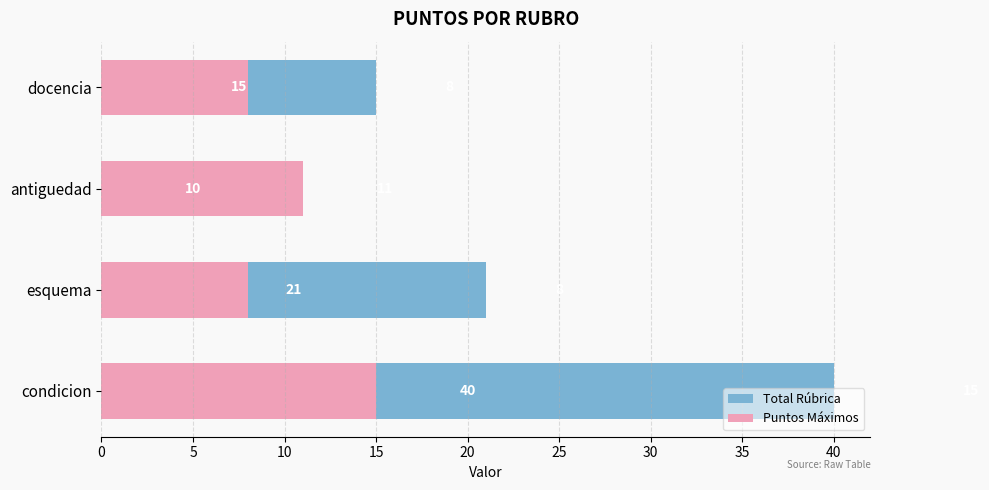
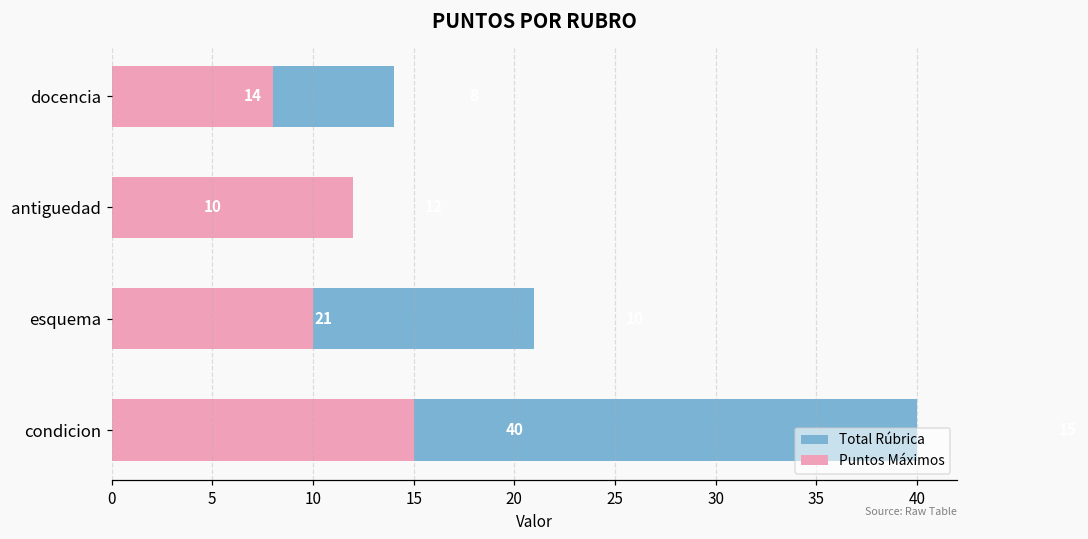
  {
    "Total Rúbrica": {
-     "docencia": 15,
+     "docencia": 14,
      "esquema": 21
    },
    "Puntos Máximos": {
-     "antiguedad": 11,
-     "esquema": 8
+     "antiguedad": 12,
+     "esquema": 10
    }
  }
